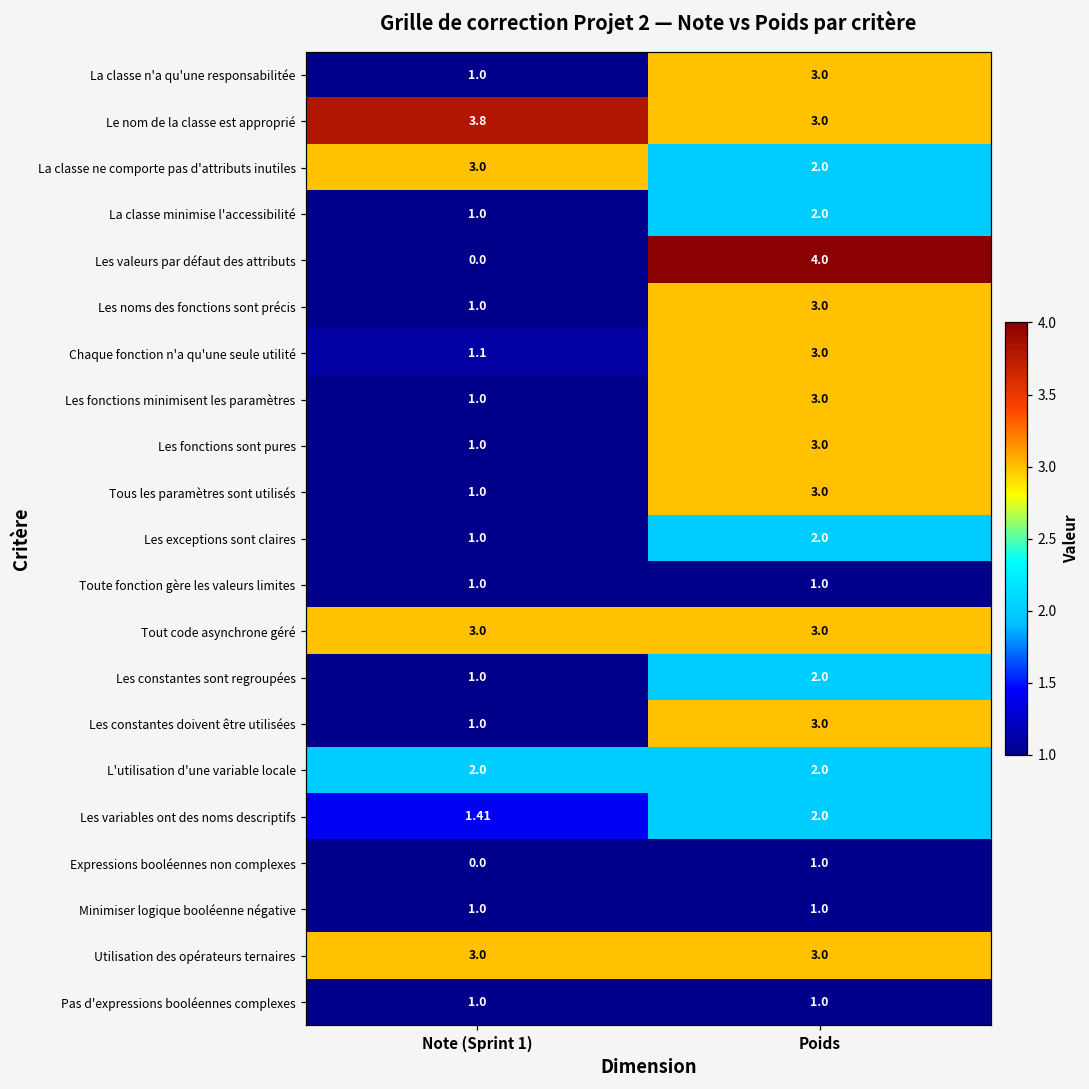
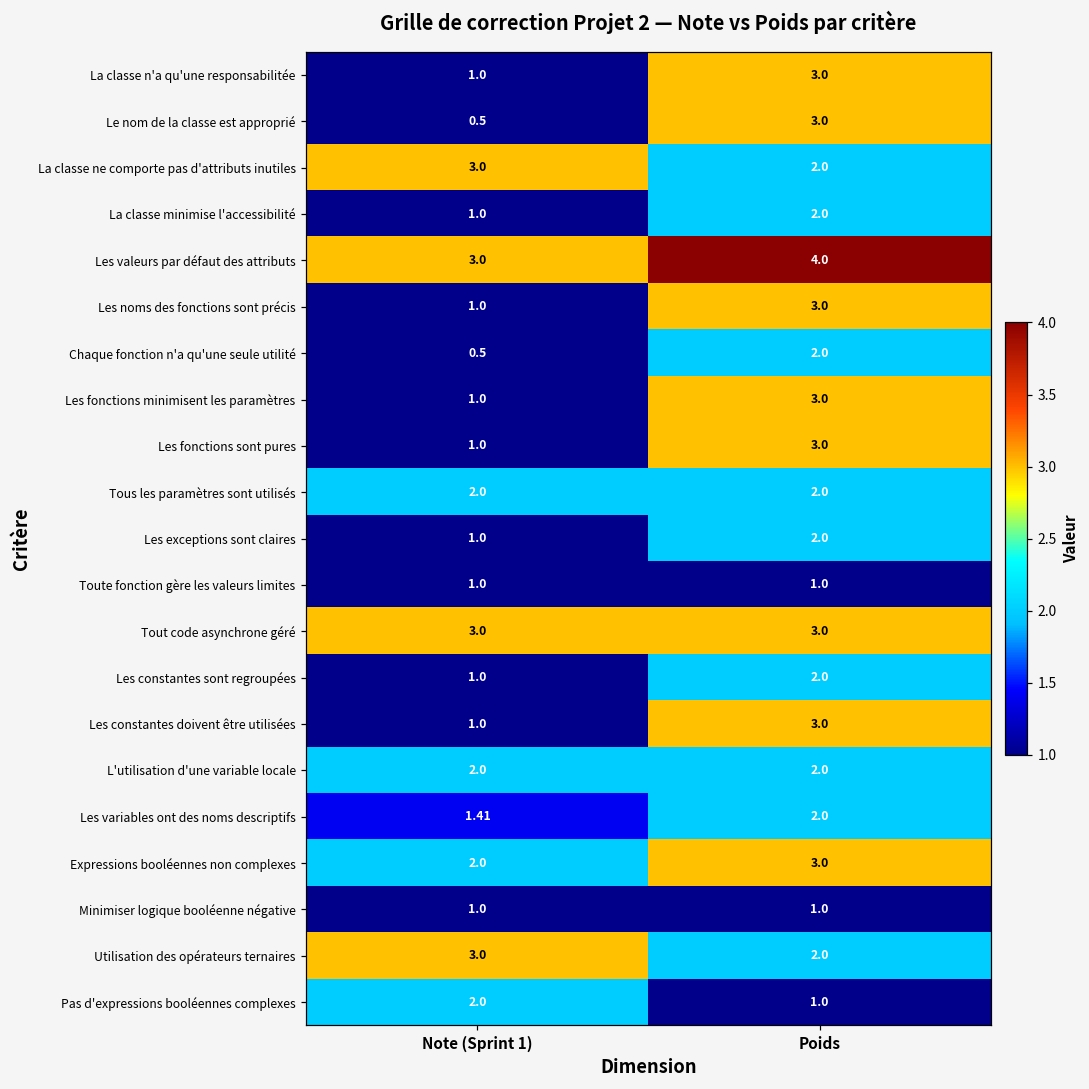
  {
    "La classe n'a qu'une responsabilitée": {
      "Note (Sprint 1)": 1.0,
      "Poids": 3.0
    },
    "Le nom de la classe est approprié": {
-     "Note (Sprint 1)": 3.8,
+     "Note (Sprint 1)": 0.5,
      "Poids": 3.0
    },
    "La classe ne comporte pas d'attributs inutiles": {
      "Note (Sprint 1)": 3.0,
      "Poids": 2.0
    },
    "La classe minimise l'accessibilité": {
      "Note (Sprint 1)": 1.0,
      "Poids": 2.0
    },
    "Les valeurs par défaut des attributs": {
-     "Note (Sprint 1)": 0.0,
+     "Note (Sprint 1)": 3.0,
      "Poids": 4.0
    },
    "Les noms des fonctions sont précis": {
      "Note (Sprint 1)": 1.0,
      "Poids": 3.0
    },
    "Chaque fonction n'a qu'une seule utilité": {
-     "Note (Sprint 1)": 1.1,
-     "Poids": 3.0
+     "Note (Sprint 1)": 0.5,
+     "Poids": 2.0
    },
    "Les fonctions minimisent les paramètres": {
      "Note (Sprint 1)": 1.0,
      "Poids": 3.0
    },
    "Les fonctions sont pures": {
      "Note (Sprint 1)": 1.0,
      "Poids": 3.0
    },
    "Tous les paramètres sont utilisés": {
-     "Note (Sprint 1)": 1.0,
-     "Poids": 3.0
+     "Note (Sprint 1)": 2.0,
+     "Poids": 2.0
    },
    "Les exceptions sont claires": {
      "Note (Sprint 1)": 1.0,
      "Poids": 2.0
    },
    "Toute fonction gère les valeurs limites": {
      "Note (Sprint 1)": 1.0,
      "Poids": 1.0
    },
    "Tout code asynchrone géré": {
      "Note (Sprint 1)": 3.0,
      "Poids": 3.0
    },
    "Les constantes sont regroupées": {
      "Note (Sprint 1)": 1.0,
      "Poids": 2.0
    },
    "Les constantes doivent être utilisées": {
      "Note (Sprint 1)": 1.0,
      "Poids": 3.0
    },
    "L'utilisation d'une variable locale": {
      "Note (Sprint 1)": 2.0,
      "Poids": 2.0
    },
    "Les variables ont des noms descriptifs": {
      "Note (Sprint 1)": 1.41,
      "Poids": 2.0
    },
    "Expressions booléennes non complexes": {
-     "Note (Sprint 1)": 0.0,
-     "Poids": 1.0
+     "Note (Sprint 1)": 2.0,
+     "Poids": 3.0
    },
    "Minimiser logique booléenne négative": {
      "Note (Sprint 1)": 1.0,
      "Poids": 1.0
    },
    "Utilisation des opérateurs ternaires": {
      "Note (Sprint 1)": 3.0,
-     "Poids": 3.0
+     "Poids": 2.0
    },
    "Pas d'expressions booléennes complexes": {
-     "Note (Sprint 1)": 1.0,
+     "Note (Sprint 1)": 2.0,
      "Poids": 1.0
    }
  }
